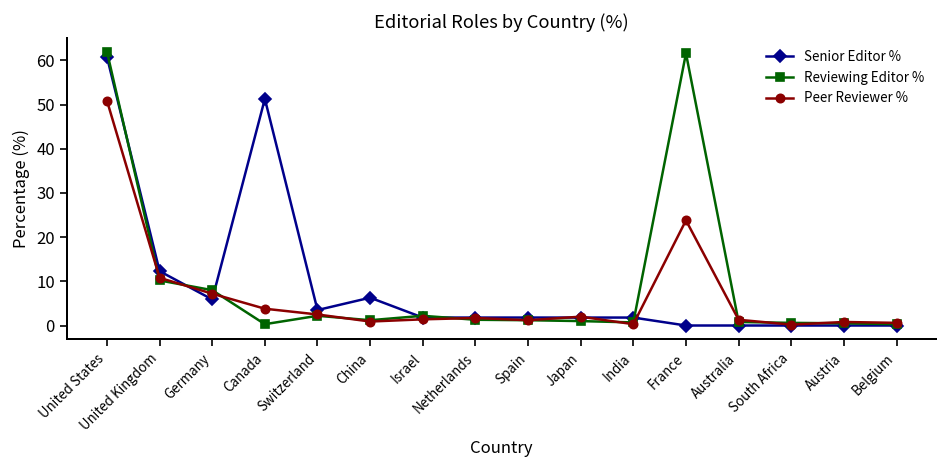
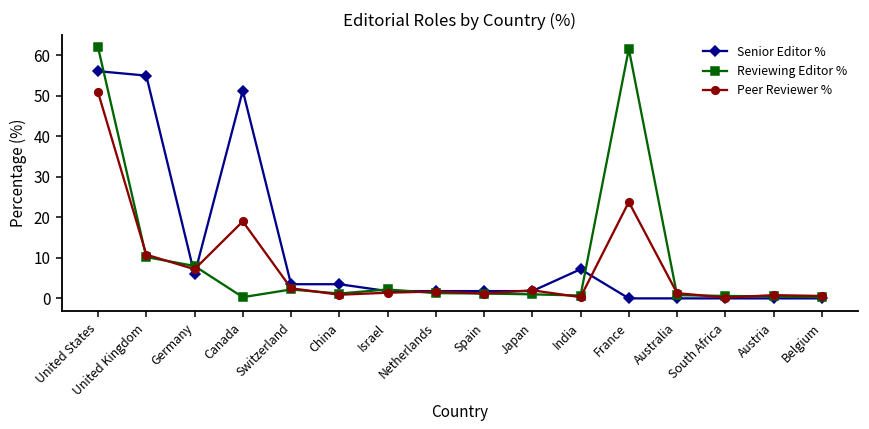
  {
    "Senior Editor %": {
-     "United States": 61,
-     "United Kingdom": 12,
+     "United States": 56,
+     "United Kingdom": 55,
      "Germany": 6,
      "Canada": 51,
      "Switzerland": 4,
-     "China": 6,
-     "India": 2,
+     "China": 4,
+     "India": 7,
      "France": 0,
      "Australia": 0
    },
    "Reviewing Editor %": {
      "United States": 62,
      "Germany": 8,
      "Canada": 0,
      "Japan": 1,
      "France": 62
    },
    "Peer Reviewer %": {
      "United States": 51,
      "Germany": 7,
-     "Canada": 4,
+     "Canada": 19,
      "France": 24
    }
  }
